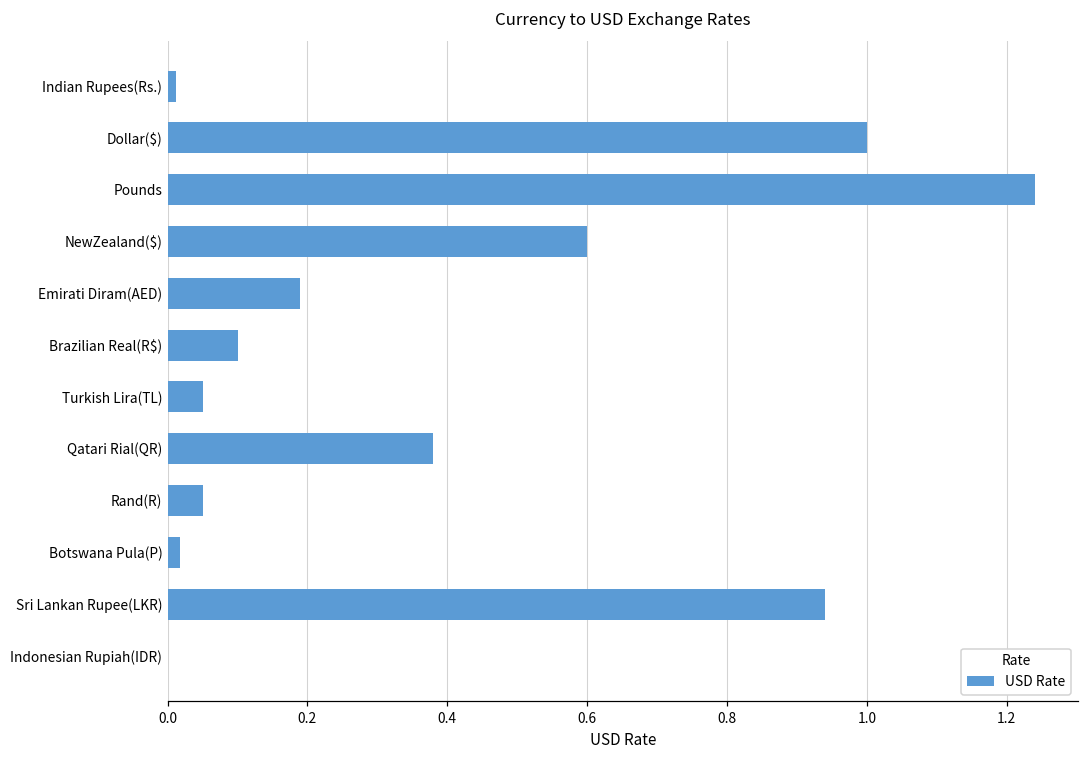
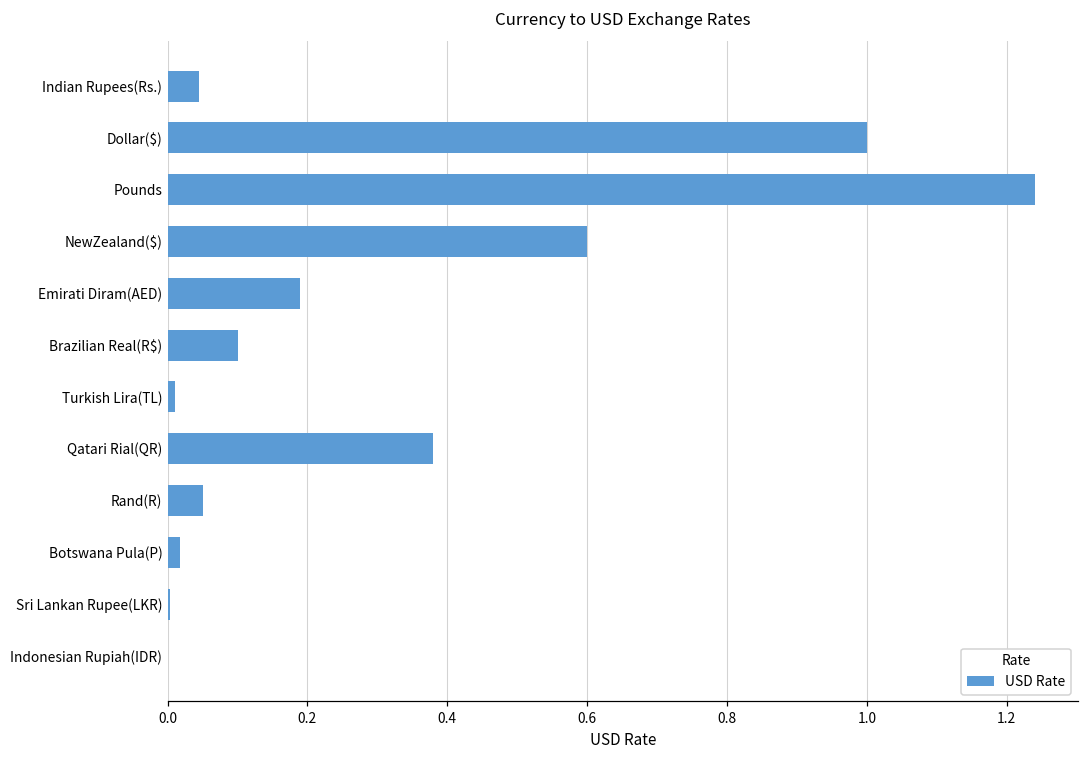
  {
-   "Indian Rupees(Rs.)": 0.01,
+   "Indian Rupees(Rs.)": 0.05,
    "Dollar($)": 1.00,
    "Pounds": 1.24,
    "NewZealand($)": 0.60,
    "Emirati Diram(AED)": 0.19,
    "Brazilian Real(R$)": 0.10,
-   "Turkish Lira(TL)": 0.05,
+   "Turkish Lira(TL)": 0.01,
    "Qatari Rial(QR)": 0.38,
    "Rand(R)": 0.05,
    "Botswana Pula(P)": 0.02,
-   "Sri Lankan Rupee(LKR)": 0.94
+   "Sri Lankan Rupee(LKR)": 0.00
  }
